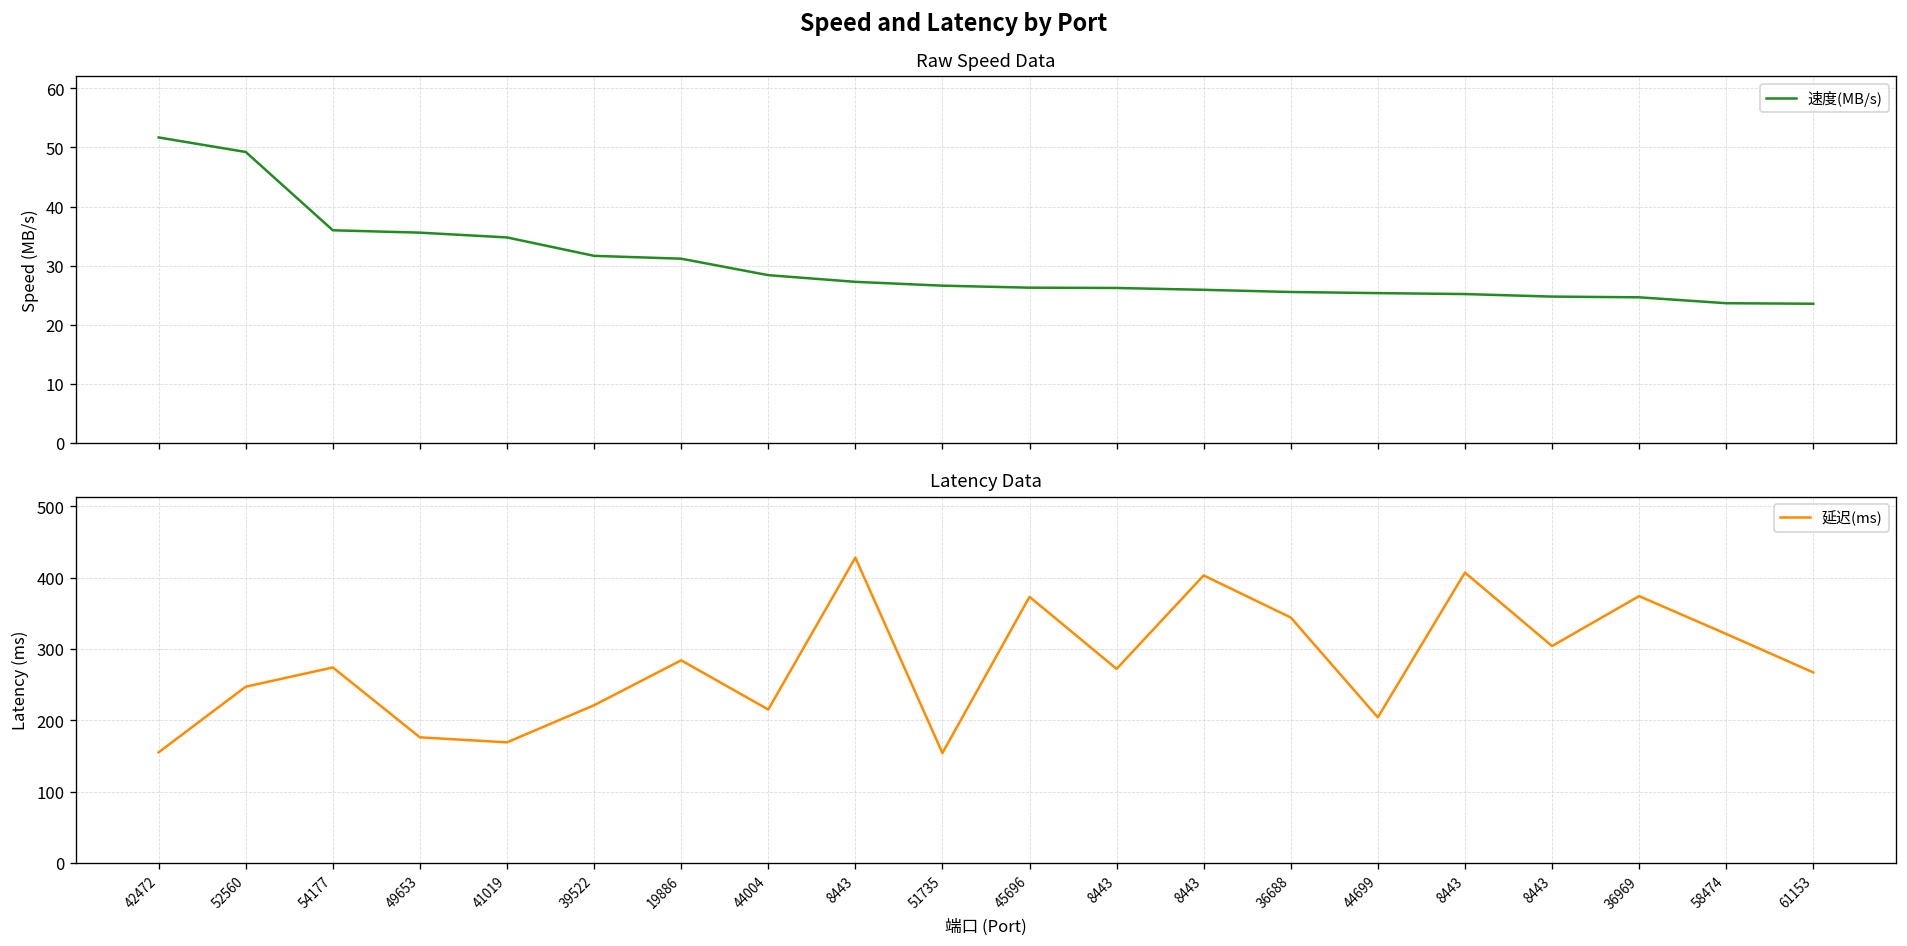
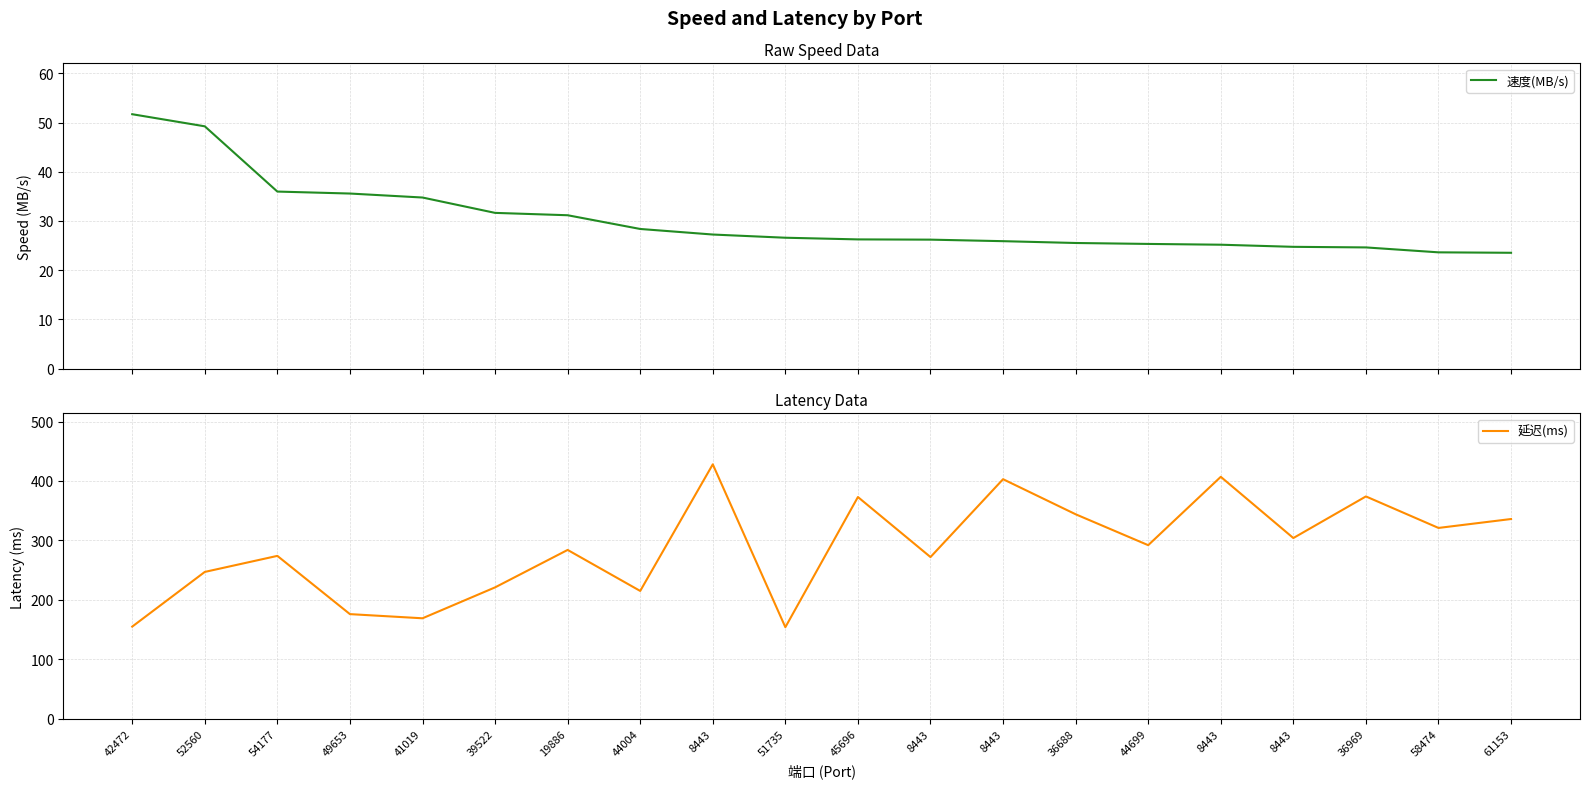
  {
    "Latency Data": {
      "42472": 160,
      "52560": 250,
      "54177": 270,
      "49653": 180,
      "41019": 170,
      "39522": 220,
      "19886": 280,
      "44004": 220,
      "51735": 150,
      "45696": 370,
      "36688": 340,
-     "44699": 200,
+     "44699": 290,
      "36969": 370,
      "58474": 320,
-     "61153": 270
+     "61153": 340
    }
  }
